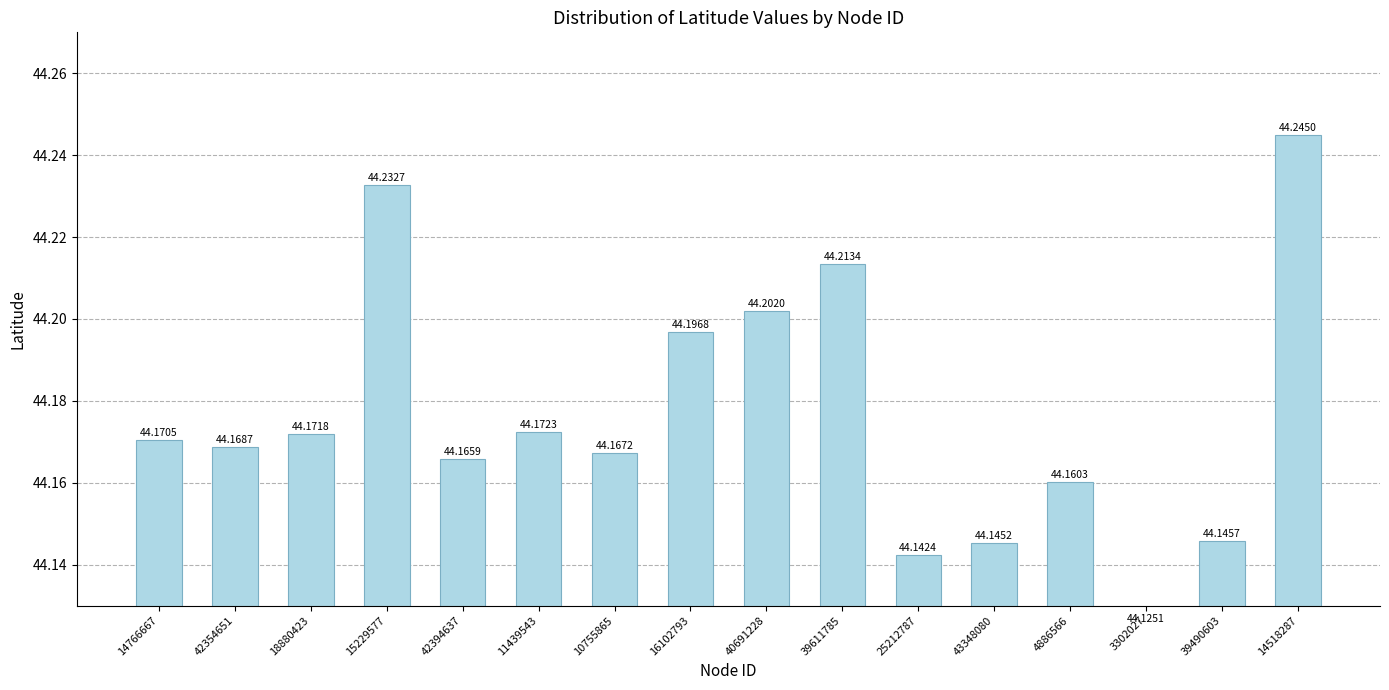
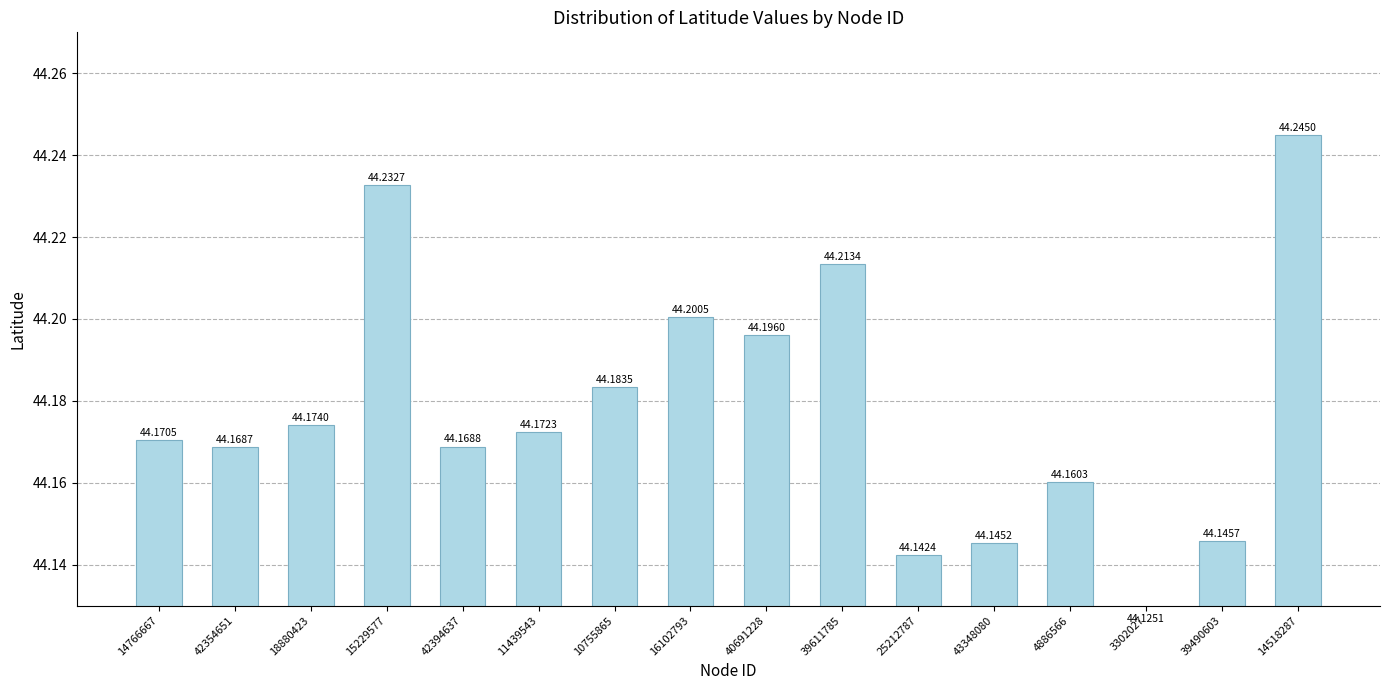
  {
    "14766667": 44.1705,
    "42354651": 44.1687,
-   "18880423": 44.1718,
+   "18880423": 44.1740,
    "15229577": 44.2327,
-   "42394637": 44.1659,
+   "42394637": 44.1688,
    "11439543": 44.1723,
-   "10755865": 44.1672,
-   "16102793": 44.1968,
-   "40691228": 44.2020,
+   "10755865": 44.1835,
+   "16102793": 44.2005,
+   "40691228": 44.1960,
    "39611785": 44.2134,
    "25212787": 44.1424,
    "43348080": 44.1452,
    "4886566": 44.1603,
    "39490603": 44.1457,
    "14518287": 44.2450
  }
